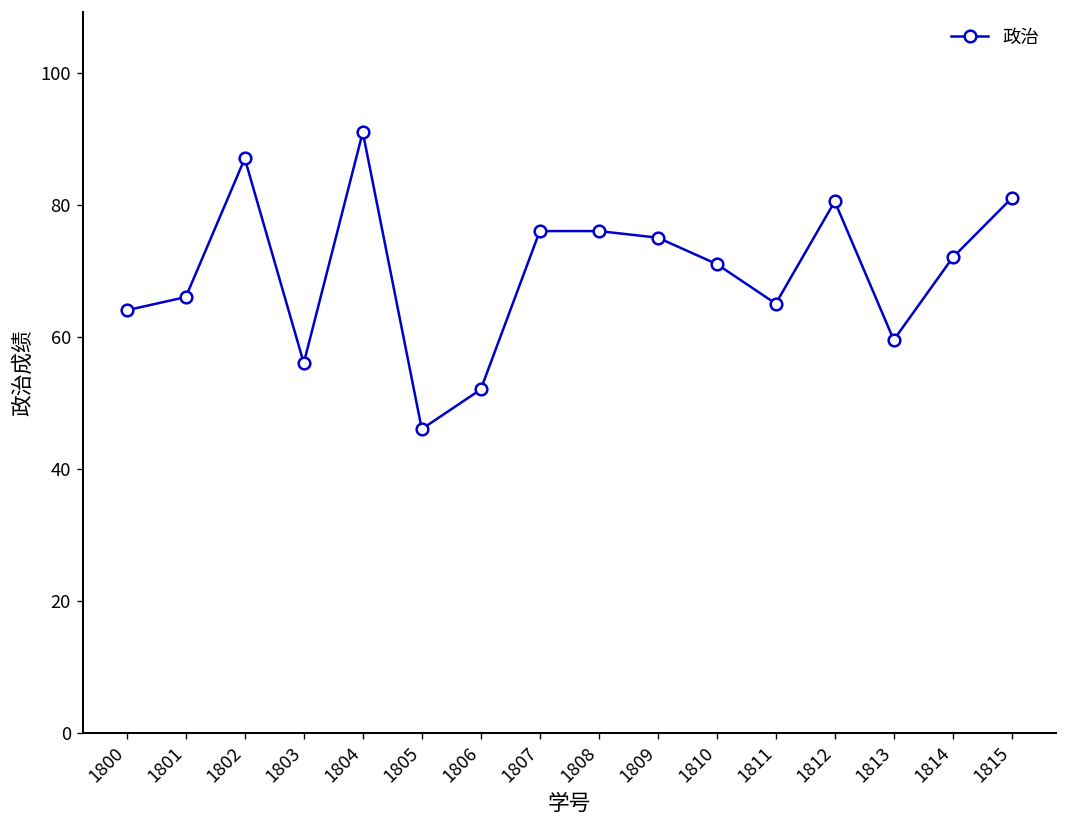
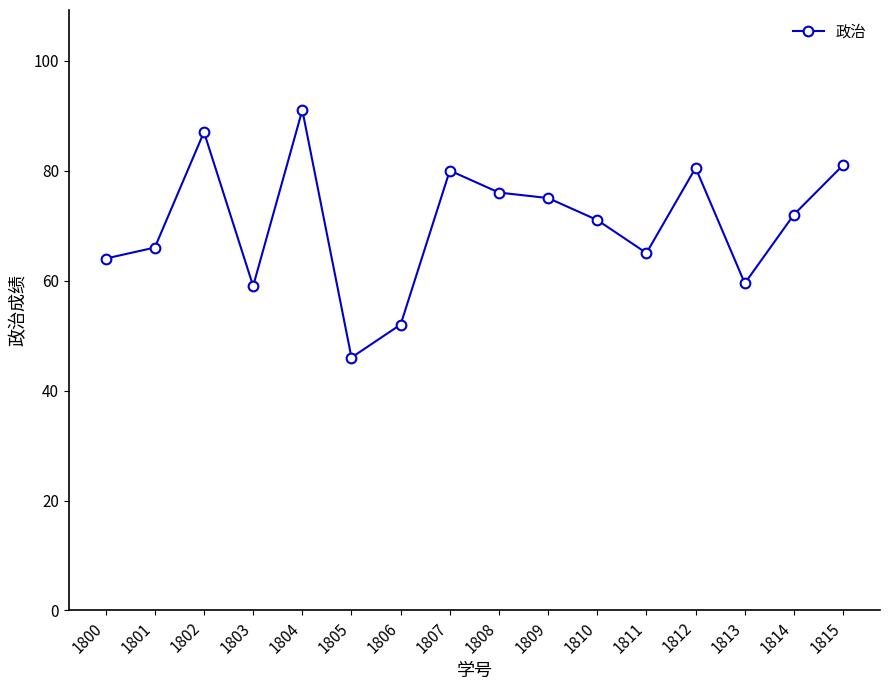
  {
    "1800": 64,
    "1801": 66,
    "1802": 87,
-   "1803": 56,
+   "1803": 59,
    "1804": 91,
    "1805": 46,
    "1806": 52,
-   "1807": 76,
+   "1807": 80,
    "1808": 76,
    "1809": 75,
    "1810": 71,
    "1811": 65,
    "1812": 81,
    "1813": 60,
    "1814": 72,
    "1815": 81
  }
